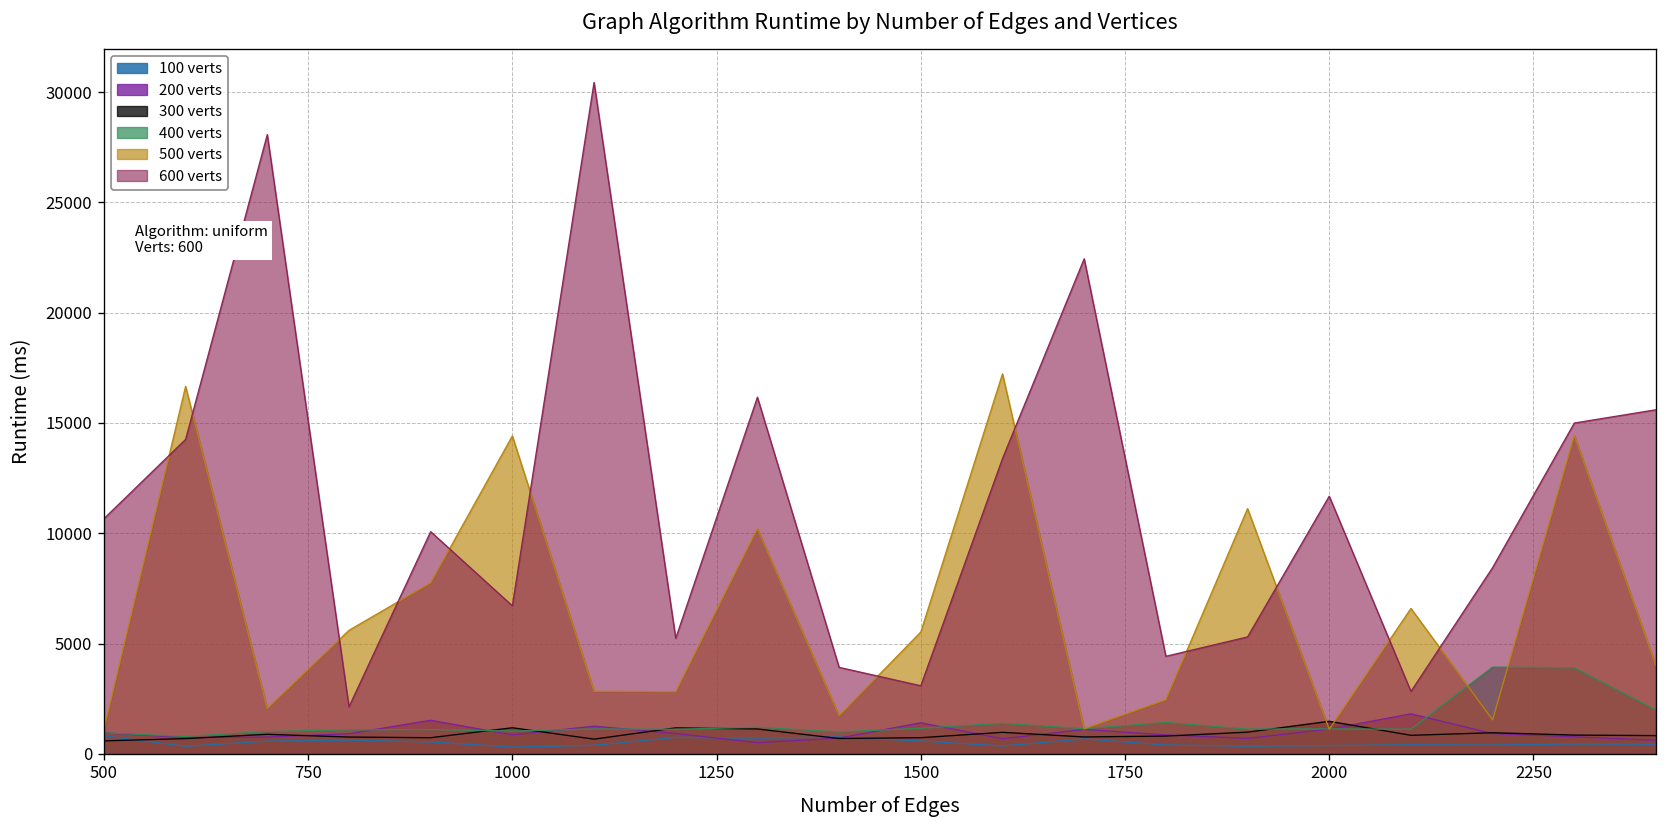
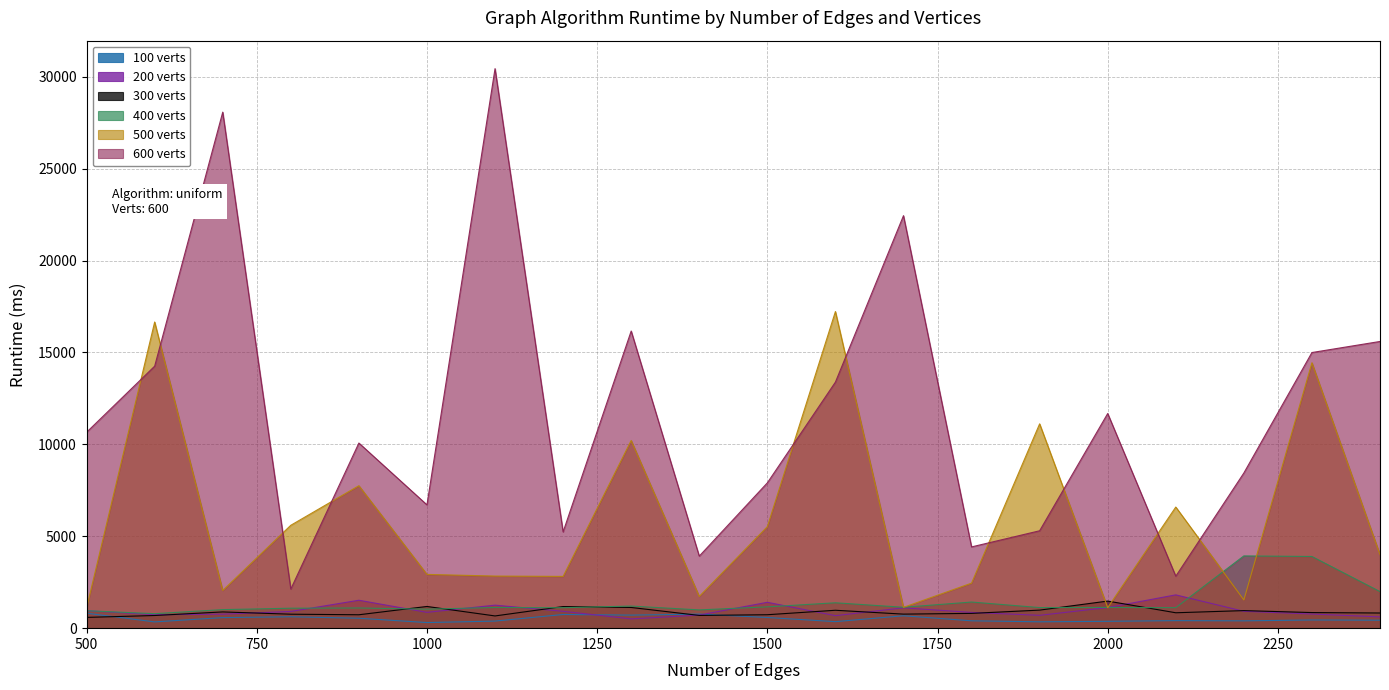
  {
    "100 verts": {
      "1000": 300,
      "1500": 600,
      "2000": 400
    },
    "200 verts": {
      "1000": 900,
      "1500": 1400
    },
    "300 verts": {
      "500": 600,
      "1000": 1200,
      "1500": 700,
      "2000": 1500
    },
    "400 verts": {
      "1000": 1000,
      "1500": 1200
    },
    "500 verts": {
      "500": 1100,
-     "1000": 14400,
+     "1000": 2900,
      "1500": 5500
    },
    "600 verts": {
      "500": 10700,
      "1000": 6700,
-     "1500": 3100,
+     "1500": 7900,
      "2000": 11700
    }
  }
